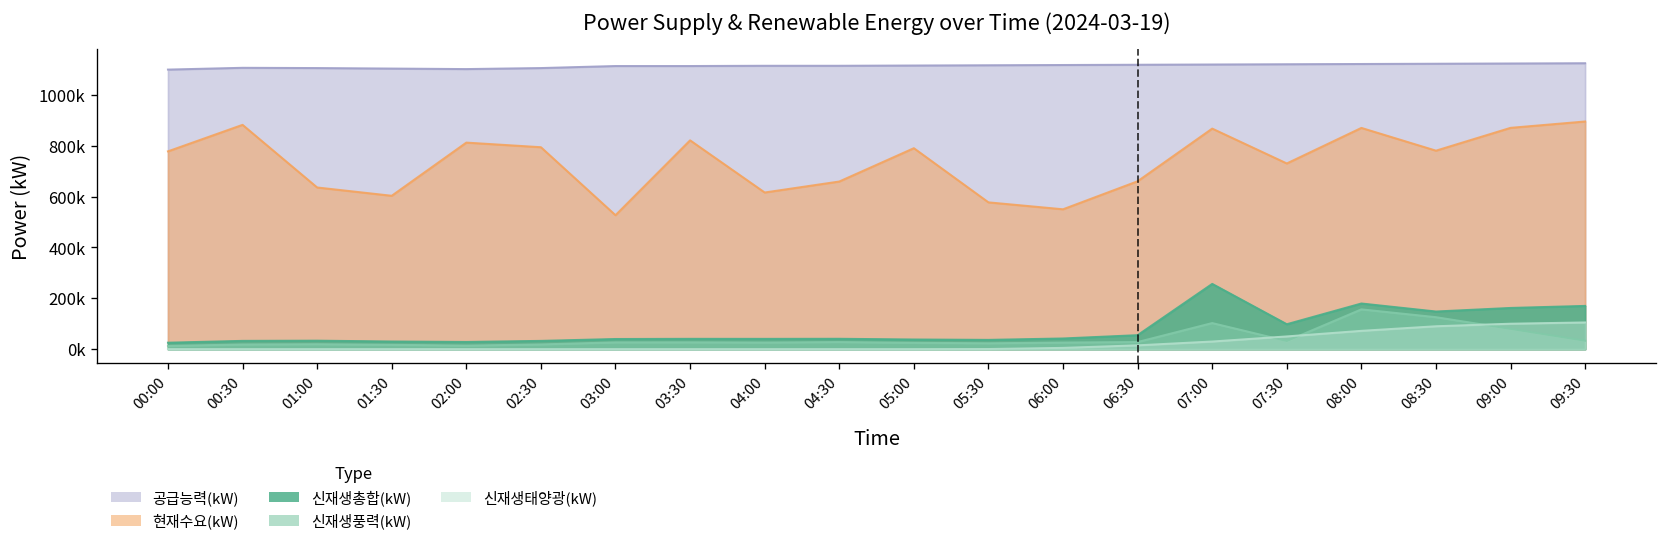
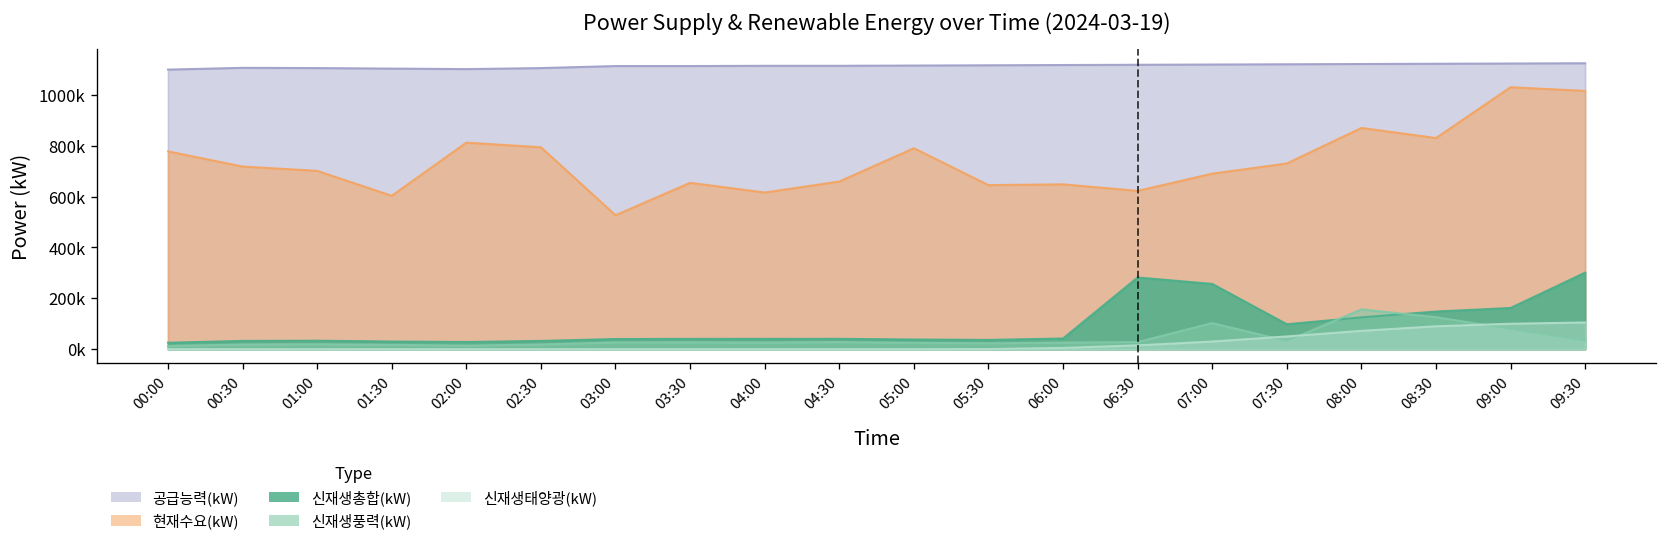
  {
    "현재수요(kW)": {
      "00:00": 780000,
-     "00:30": 880000,
-     "01:00": 640000,
+     "00:30": 720000,
+     "01:00": 700000,
      "01:30": 600000,
      "02:00": 810000,
      "02:30": 790000,
      "03:00": 530000,
-     "03:30": 820000,
+     "03:30": 650000,
      "04:00": 620000,
      "04:30": 660000,
      "05:00": 790000,
-     "05:30": 580000,
-     "06:00": 550000,
-     "06:30": 660000,
-     "07:00": 870000,
+     "05:30": 650000,
+     "06:00": 650000,
+     "06:30": 620000,
+     "07:00": 690000,
      "07:30": 730000,
      "08:00": 870000,
-     "08:30": 780000,
-     "09:00": 870000,
-     "09:30": 900000
+     "08:30": 830000,
+     "09:00": 1030000,
+     "09:30": 1020000
    },
    "신재생총합(kW)": {
      "00:00": 30000,
      "00:30": 30000,
      "01:00": 30000,
      "01:30": 30000,
      "02:00": 30000,
      "02:30": 30000,
      "03:00": 40000,
      "03:30": 40000,
      "04:00": 40000,
      "04:30": 40000,
      "05:00": 40000,
      "05:30": 40000,
      "06:00": 40000,
-     "06:30": 60000,
+     "06:30": 280000,
      "07:00": 260000,
      "07:30": 100000,
-     "08:00": 180000,
+     "08:00": 130000,
      "08:30": 150000,
      "09:00": 160000,
-     "09:30": 170000
+     "09:30": 300000
    },
    "신재생풍력(kW)": {
      "00:00": 10000,
      "00:30": 20000,
      "01:00": 20000,
      "01:30": 20000,
      "02:00": 10000,
      "02:30": 20000,
      "03:00": 30000,
      "03:30": 30000,
      "04:00": 30000,
      "04:30": 30000,
      "05:00": 30000,
      "05:30": 20000,
      "06:00": 30000,
      "06:30": 30000,
      "07:00": 100000,
      "07:30": 30000,
      "08:00": 160000,
      "08:30": 130000,
      "09:00": 80000,
      "09:30": 30000
    }
  }
